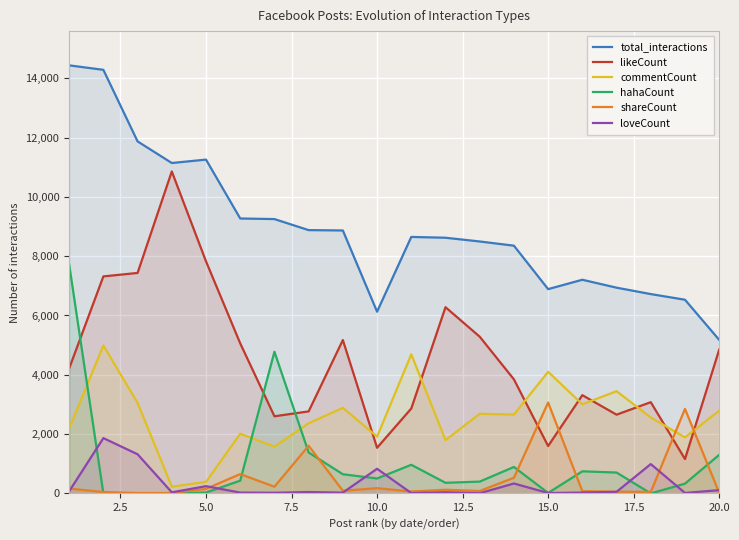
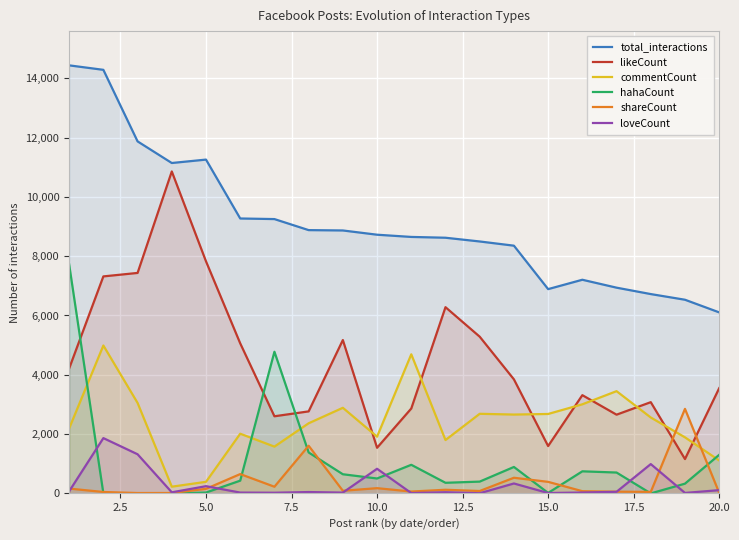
  {
    "total_interactions": {
      "5.0": "11,300",
-     "10.0": "6,100",
+     "10.0": "8,700",
      "15.0": "6,900",
-     "20.0": "5,200"
+     "20.0": "6,100"
    },
    "likeCount": {
      "5.0": "7,800",
      "10.0": "1,500",
      "15.0": "1,600",
-     "20.0": "4,800"
+     "20.0": "3,500"
    },
    "commentCount": {
      "5.0": "400",
      "10.0": "1,900",
-     "15.0": "4,100",
-     "20.0": "2,800"
+     "15.0": "2,700",
+     "20.0": "1,100"
    },
    "hahaCount": {
      "5.0": "0",
      "10.0": "500",
      "20.0": "1,300"
    },
    "shareCount": {
      "5.0": "200",
      "10.0": "200",
-     "15.0": "3,100",
+     "15.0": "400",
      "20.0": "0"
    },
    "loveCount": {
      "5.0": "200",
      "10.0": "800",
      "20.0": "100"
    }
  }
